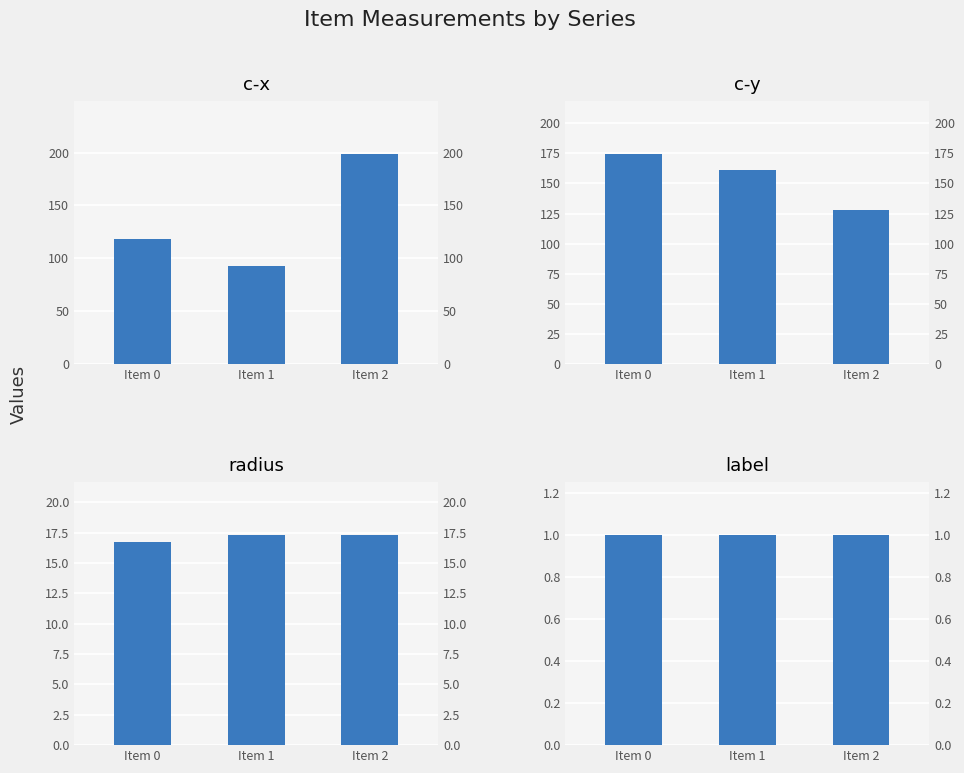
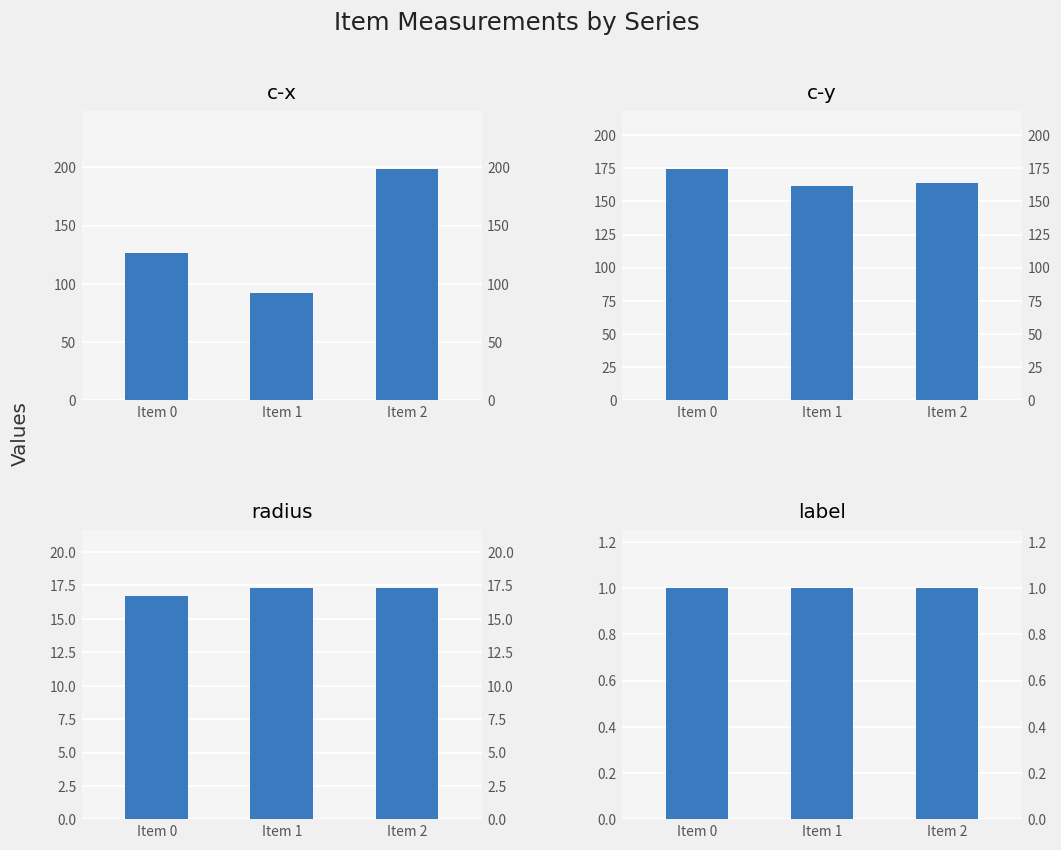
  {
    "c-x": {
-     "Item 0": 118,
+     "Item 0": 127,
      "Item 1": 92,
      "Item 2": 199
    },
    "c-y": {
      "Item 0": 175,
      "Item 1": 161,
-     "Item 2": 128
+     "Item 2": 164
    },
    "radius": {
      "Item 0": 16.8,
      "Item 1": 17.3,
      "Item 2": 17.3
    },
    "label": {
      "Item 0": 1.00,
      "Item 1": 1.00,
      "Item 2": 1.00
    }
  }
